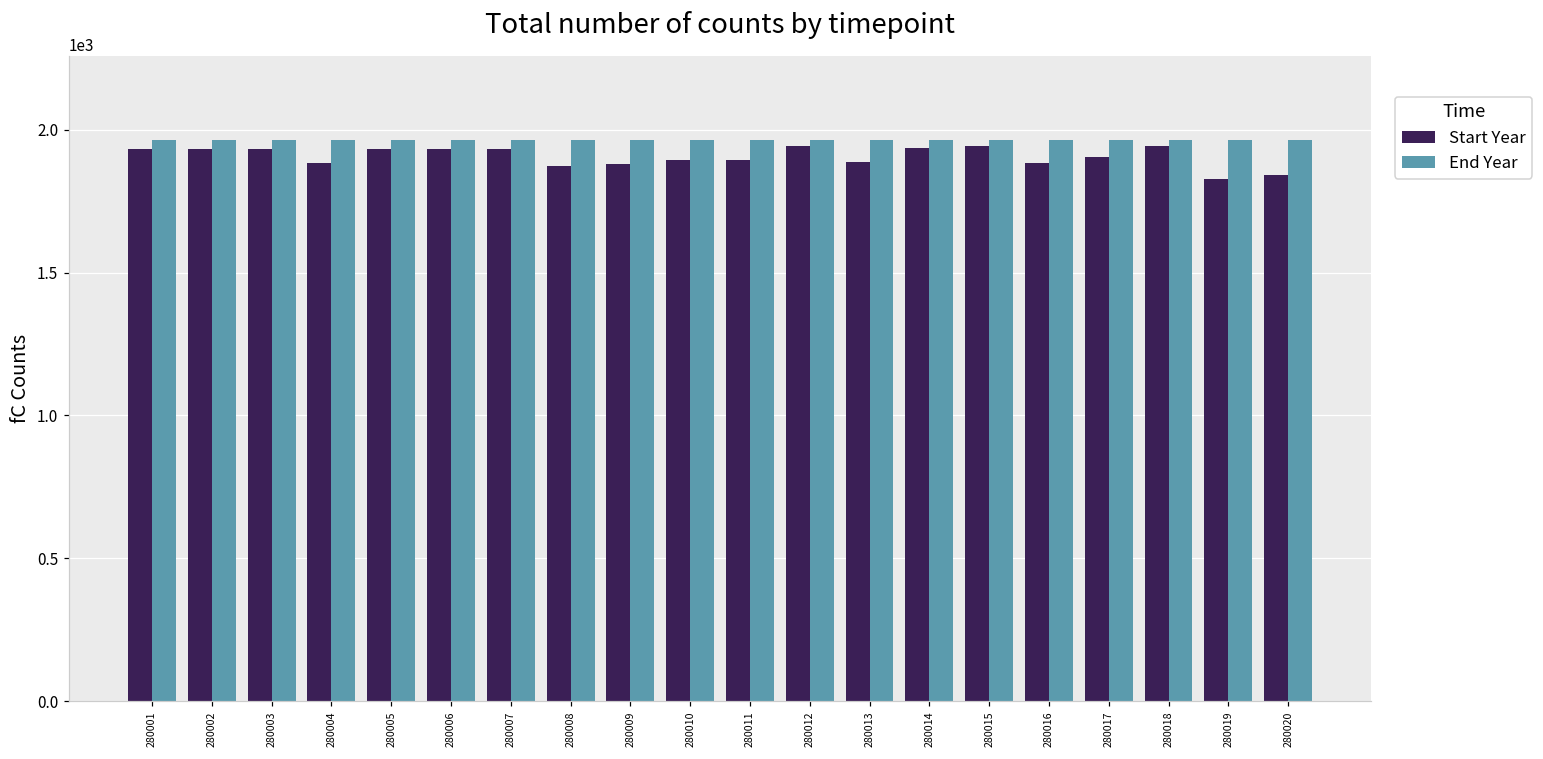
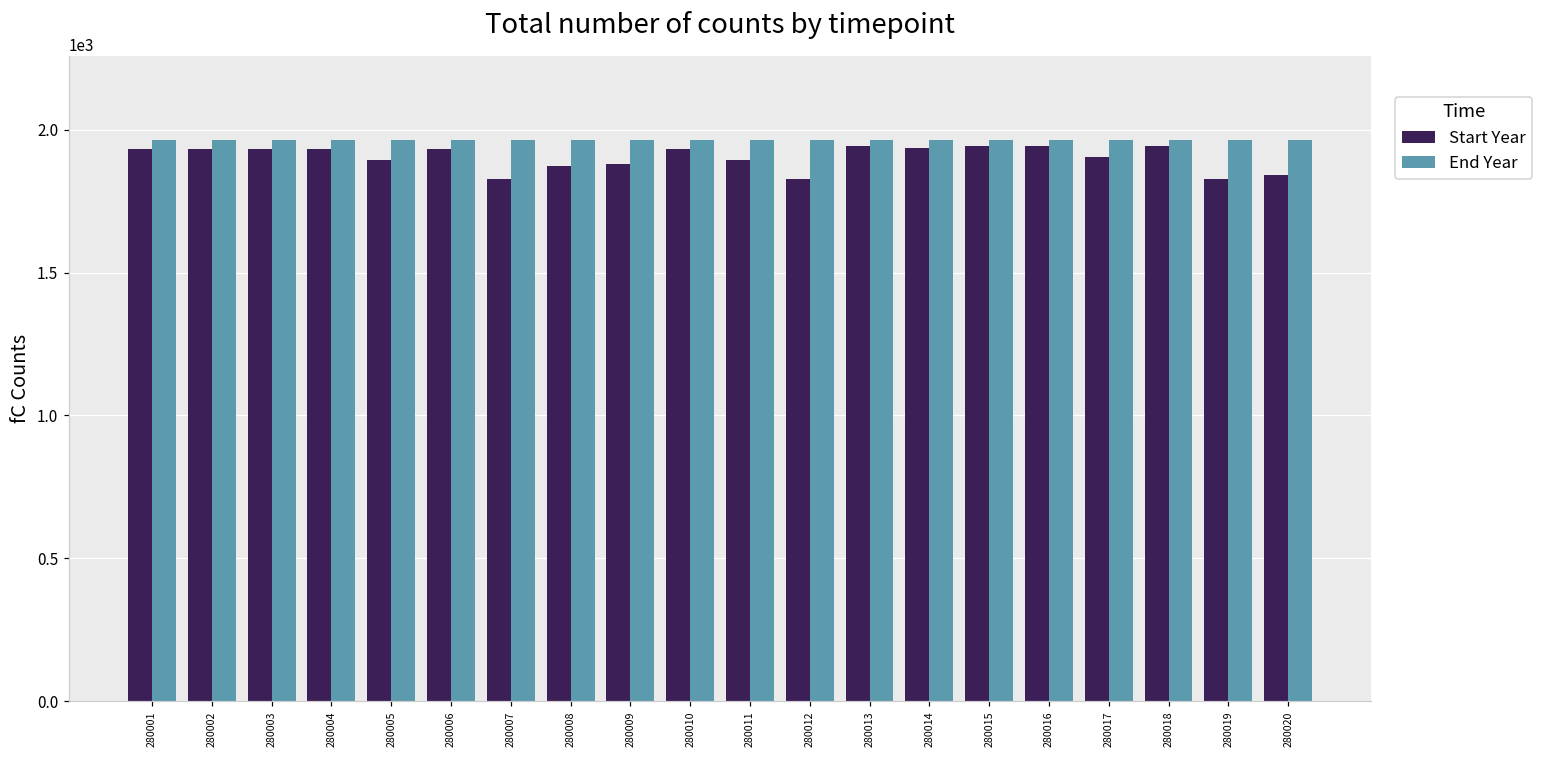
  {
    "Start Year": {
      "280001": 1930,
      "280002": 1930,
      "280003": 1930,
-     "280004": 1880,
-     "280005": 1930,
+     "280004": 1930,
+     "280005": 1900,
      "280006": 1930,
-     "280007": 1930,
+     "280007": 1830,
      "280008": 1870,
      "280009": 1880,
-     "280010": 1890,
+     "280010": 1930,
      "280011": 1900,
-     "280012": 1940,
-     "280013": 1890,
+     "280012": 1830,
+     "280013": 1950,
      "280014": 1940,
      "280015": 1940,
-     "280016": 1890,
+     "280016": 1950,
      "280017": 1910,
      "280018": 1940,
      "280019": 1830,
      "280020": 1840
    },
    "End Year": {
      "280001": 1960,
      "280002": 1960,
      "280003": 1960,
      "280004": 1960,
      "280005": 1960,
      "280006": 1960,
      "280007": 1960,
      "280008": 1960,
      "280009": 1960,
      "280010": 1960,
      "280011": 1960,
      "280012": 1960,
      "280013": 1960,
      "280014": 1960,
      "280015": 1960,
      "280016": 1960,
      "280017": 1960,
      "280018": 1960,
      "280019": 1960,
      "280020": 1960
    }
  }
